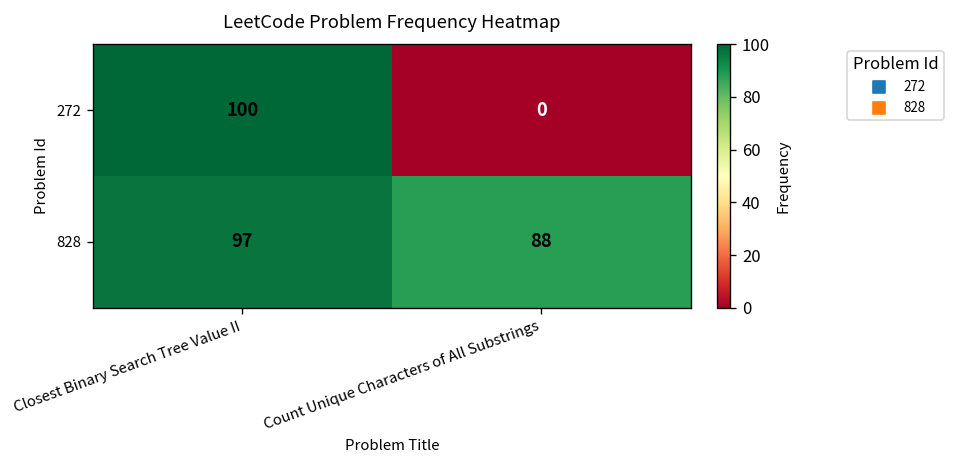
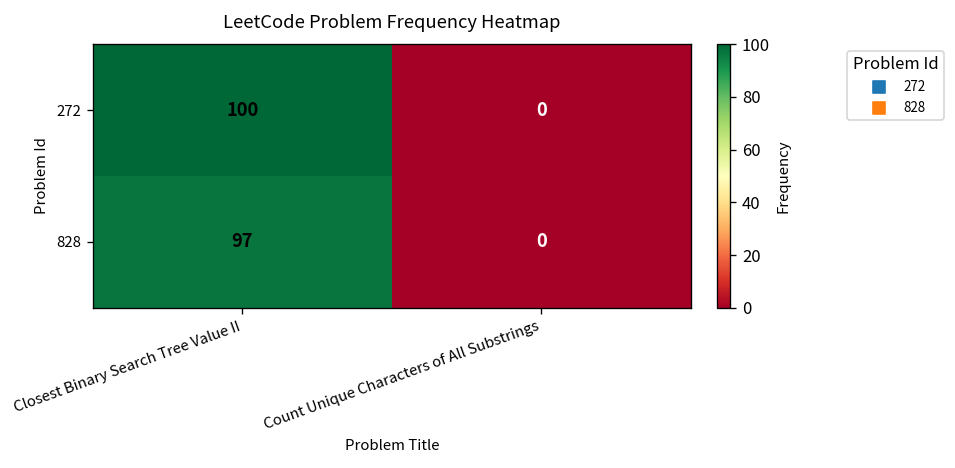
  {
    "272": {
      "Closest Binary Search Tree Value II": 100,
      "Count Unique Characters of All Substrings": 0
    },
    "828": {
      "Closest Binary Search Tree Value II": 97,
-     "Count Unique Characters of All Substrings": 88
+     "Count Unique Characters of All Substrings": 0
    }
  }
